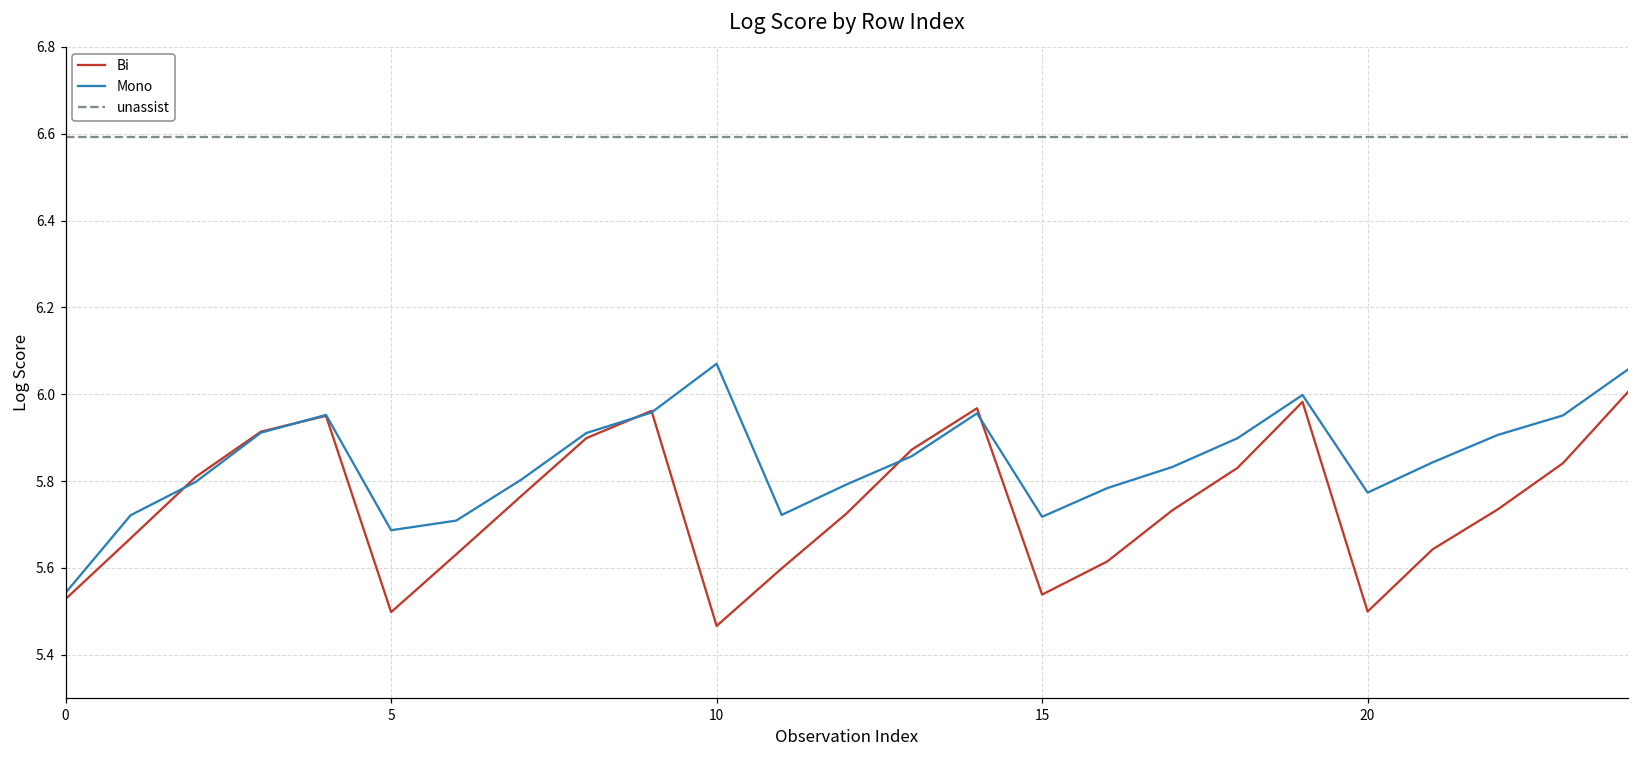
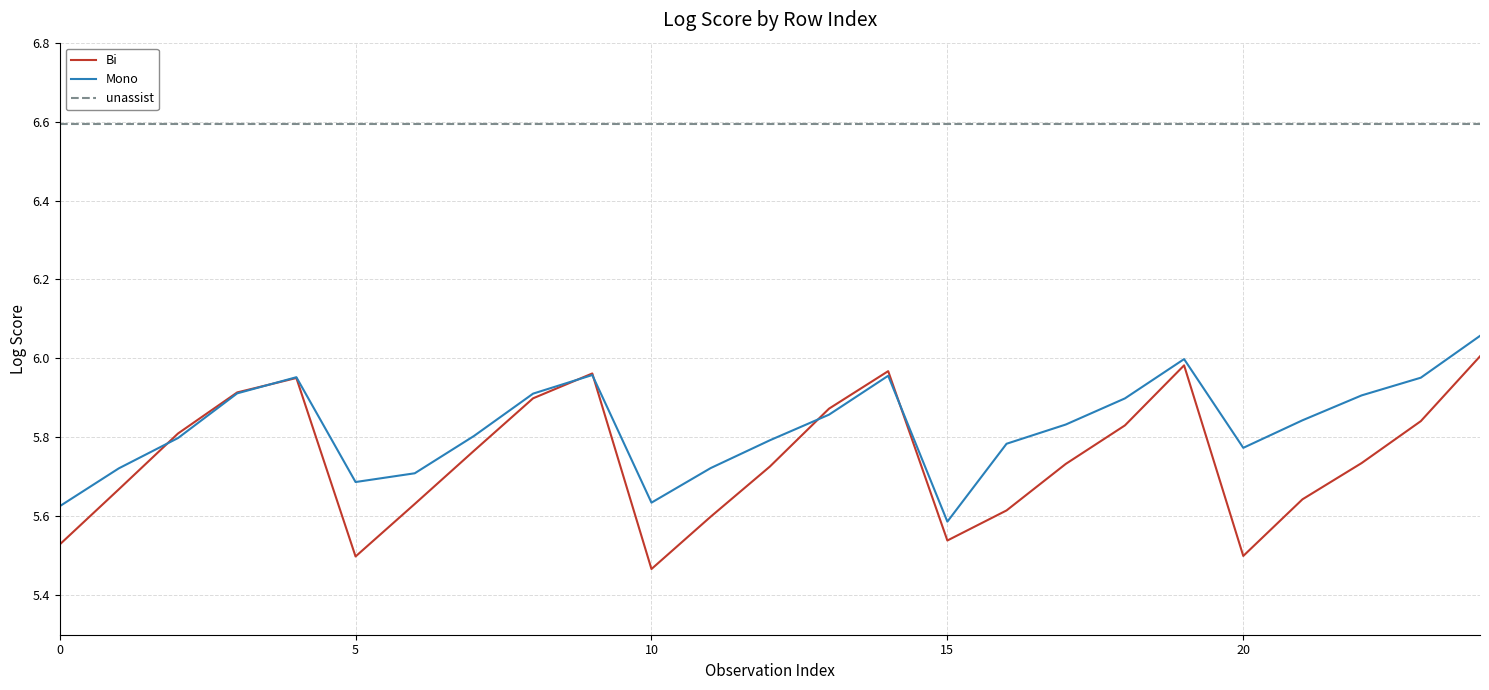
  {
    "Bi": {
      "0": 5.53,
      "5": 5.50,
      "10": 5.47,
      "15": 5.54,
      "20": 5.50
    },
    "Mono": {
-     "0": 5.54,
+     "0": 5.63,
      "5": 5.69,
-     "10": 6.07,
-     "15": 5.72,
+     "10": 5.63,
+     "15": 5.59,
      "20": 5.77
    },
    "unassist": {
      "0": 6.59,
      "5": 6.59,
      "10": 6.59,
      "15": 6.59,
      "20": 6.59
    }
  }
